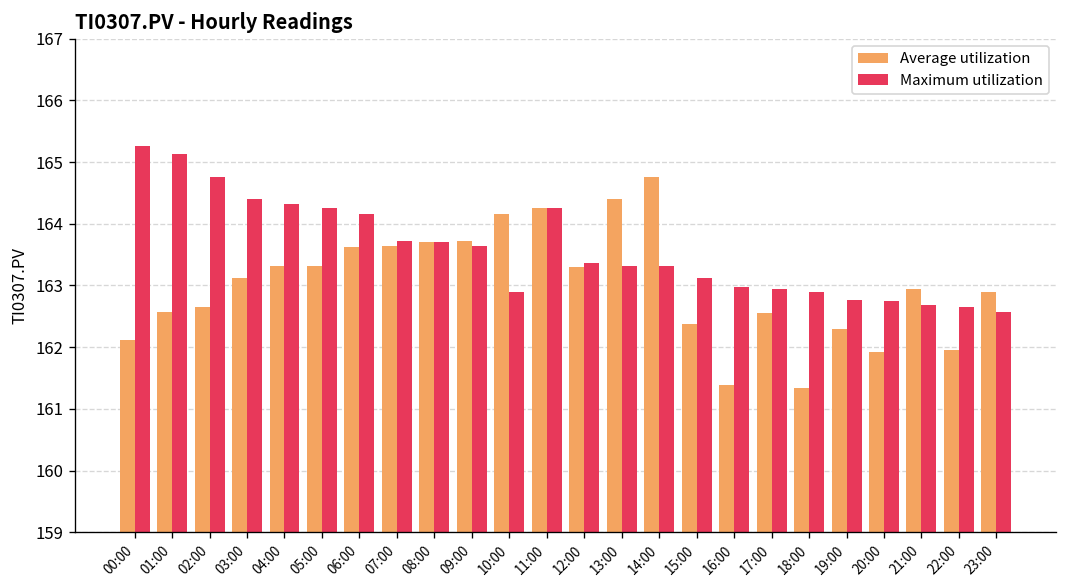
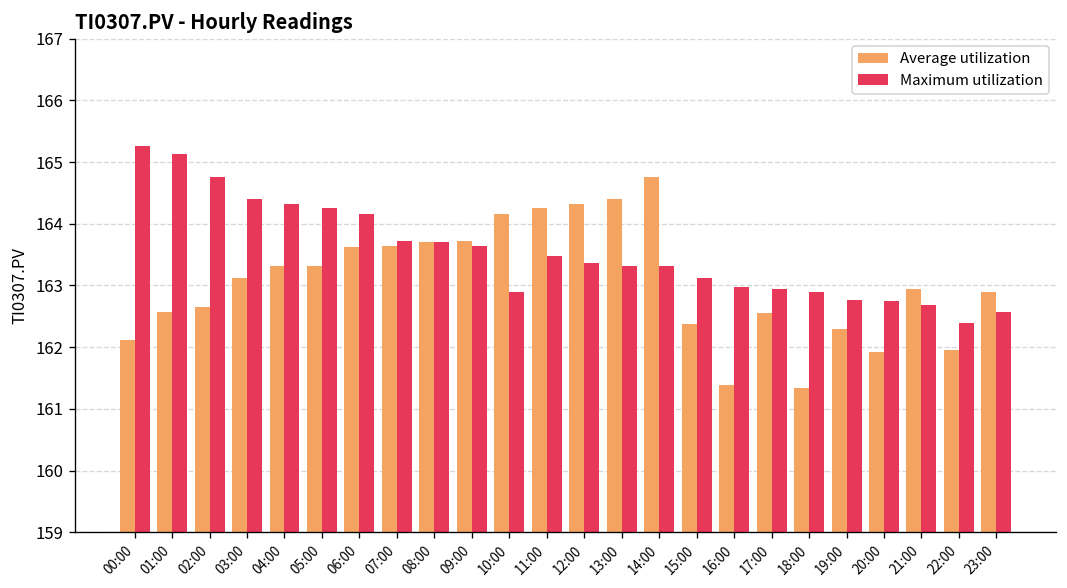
  {
    "Average utilization": {
      "00:00": 162.1,
      "01:00": 162.6,
      "02:00": 162.7,
      "03:00": 163.1,
      "04:00": 163.3,
      "05:00": 163.3,
      "06:00": 163.6,
      "07:00": 163.6,
      "08:00": 163.7,
      "09:00": 163.7,
      "10:00": 164.2,
      "11:00": 164.3,
-     "12:00": 163.3,
+     "12:00": 164.3,
      "13:00": 164.4,
      "14:00": 164.8,
      "15:00": 162.4,
      "16:00": 161.4,
      "17:00": 162.6,
      "18:00": 161.3,
      "19:00": 162.3,
      "20:00": 161.9,
      "21:00": 162.9,
      "22:00": 162.0,
      "23:00": 162.9
    },
    "Maximum utilization": {
      "00:00": 165.3,
      "01:00": 165.1,
      "02:00": 164.8,
      "03:00": 164.4,
      "04:00": 164.3,
      "05:00": 164.3,
      "06:00": 164.2,
      "07:00": 163.7,
      "08:00": 163.7,
      "09:00": 163.6,
      "10:00": 162.9,
-     "11:00": 164.3,
+     "11:00": 163.5,
      "12:00": 163.4,
      "13:00": 163.3,
      "14:00": 163.3,
      "15:00": 163.1,
      "16:00": 163.0,
      "17:00": 162.9,
      "18:00": 162.9,
      "19:00": 162.8,
      "20:00": 162.7,
      "21:00": 162.7,
-     "22:00": 162.7,
+     "22:00": 162.4,
      "23:00": 162.6
    }
  }
